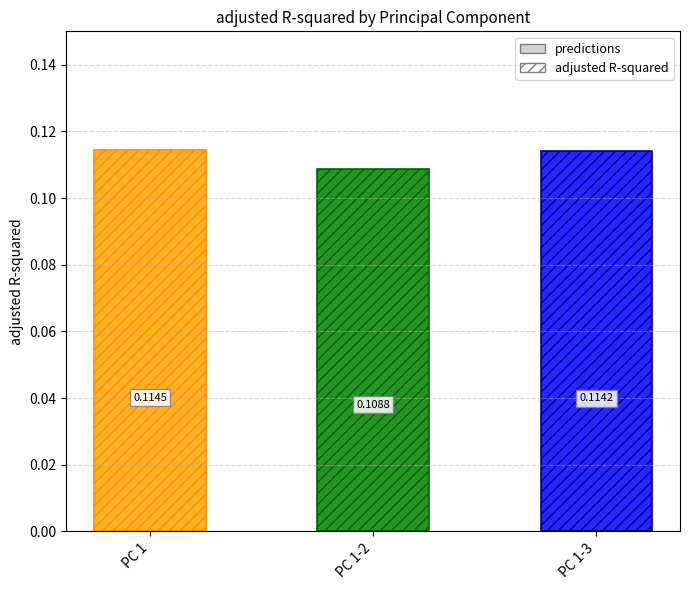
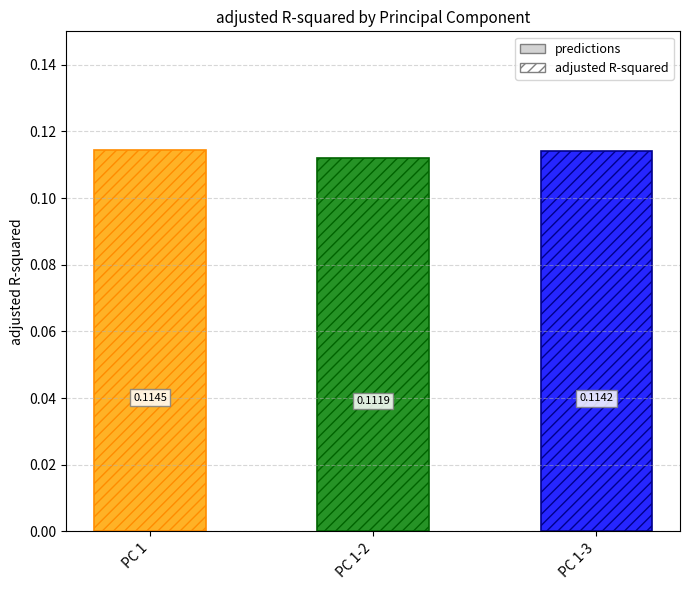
  {
-   "PC 1-2": 0.1088
+   "PC 1-2": 0.1119
  }
